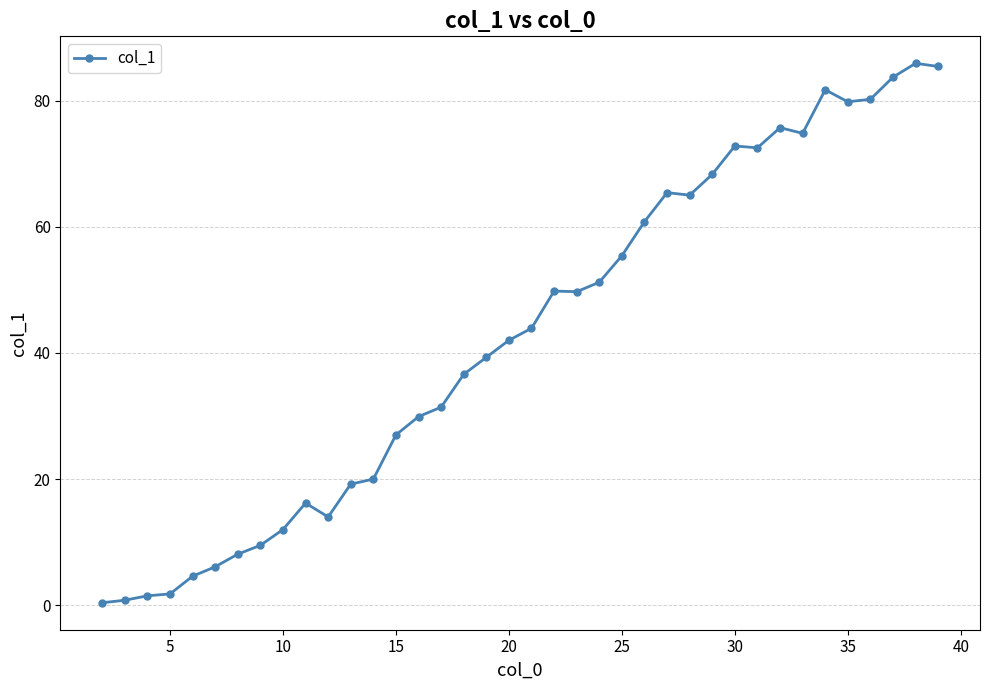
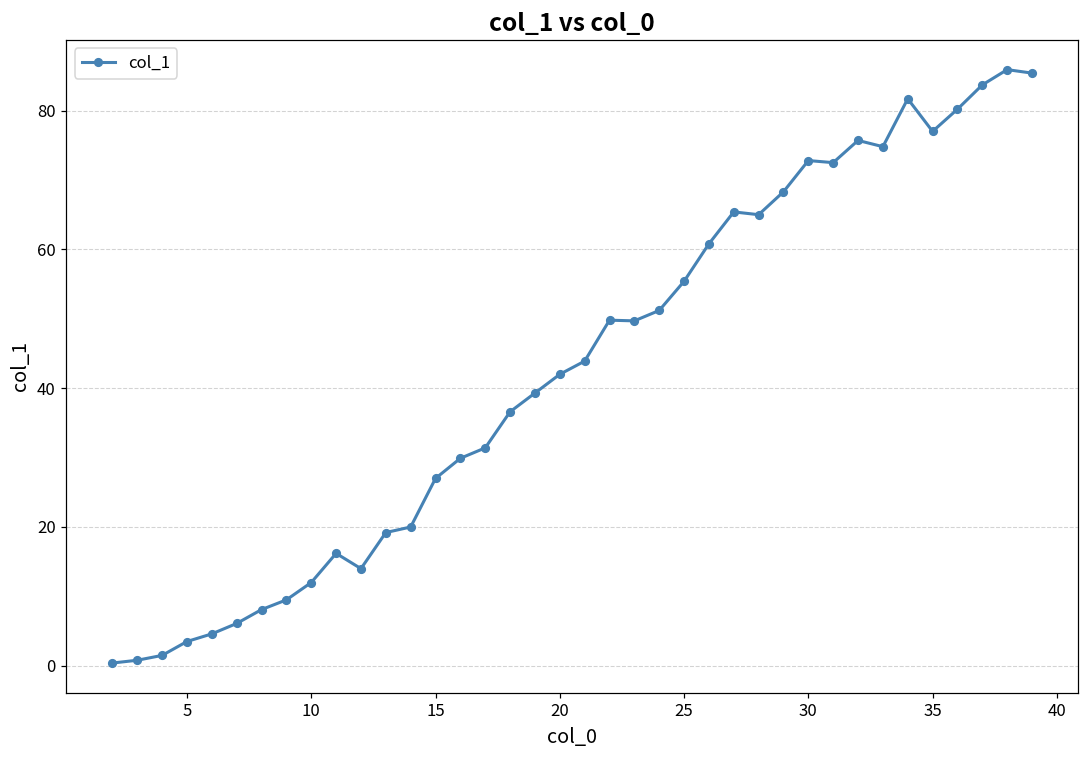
  {
-   "5": 2,
+   "5": 4,
    "10": 12,
    "15": 27,
    "20": 42,
    "25": 55,
    "30": 73,
-   "35": 80
+   "35": 77
  }
